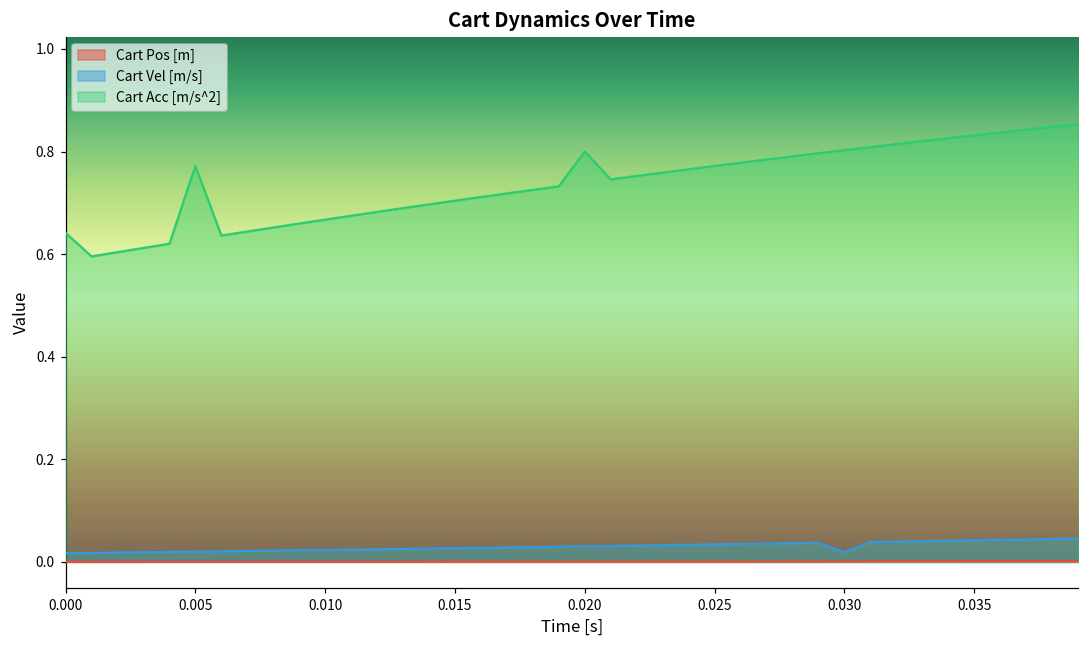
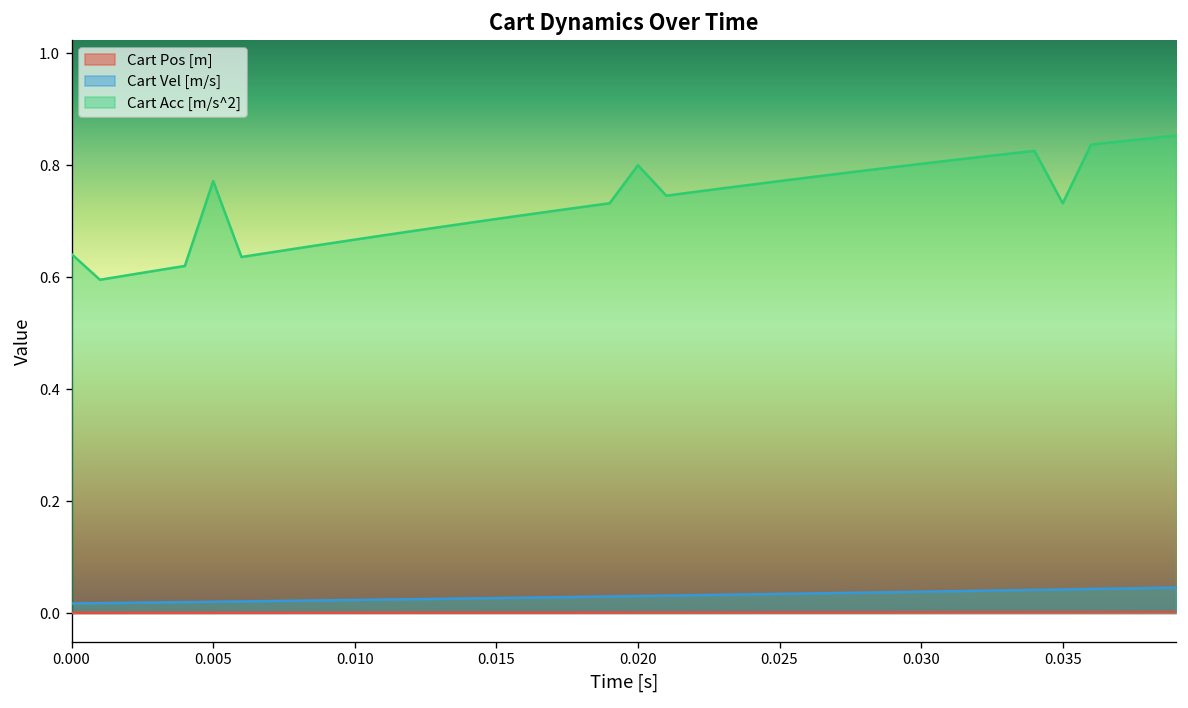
  {
    "Cart Pos [m]": {
      "0.000": 0.00,
      "0.005": 0.00,
      "0.010": 0.00,
      "0.015": 0.00,
      "0.020": 0.00,
      "0.025": 0.00,
      "0.030": 0.00,
      "0.035": 0.00
    },
    "Cart Vel [m/s]": {
      "0.000": 0.02,
      "0.005": 0.02,
      "0.010": 0.02,
      "0.015": 0.03,
      "0.020": 0.03,
      "0.025": 0.03,
-     "0.030": 0.02,
+     "0.030": 0.04,
      "0.035": 0.04
    },
    "Cart Acc [m/s^2]": {
      "0.000": 0.64,
      "0.005": 0.77,
      "0.010": 0.67,
      "0.015": 0.70,
      "0.020": 0.80,
      "0.025": 0.77,
      "0.030": 0.80,
-     "0.035": 0.83
+     "0.035": 0.73
    }
  }
